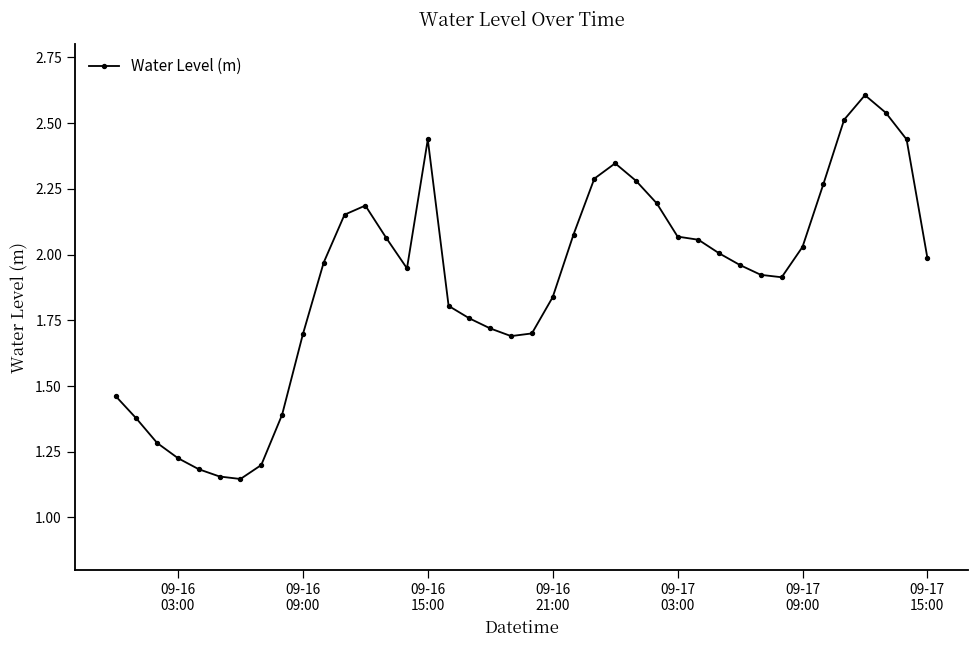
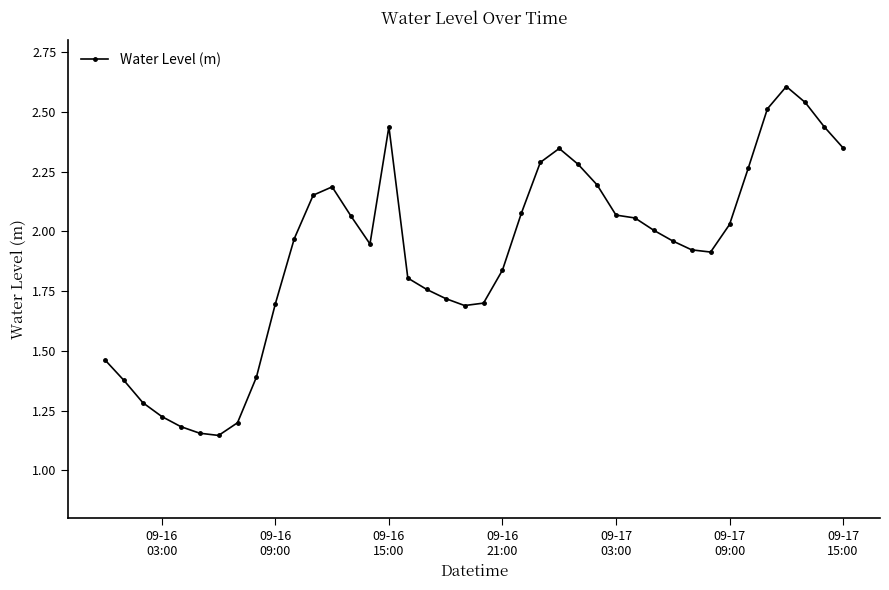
  {
    "09-16 03:00": 1.23,
    "09-16 09:00": 1.70,
    "09-16 15:00": 2.44,
    "09-16 21:00": 1.84,
    "09-17 03:00": 2.07,
    "09-17 09:00": 2.03,
-   "09-17 15:00": 1.99
+   "09-17 15:00": 2.35
  }
